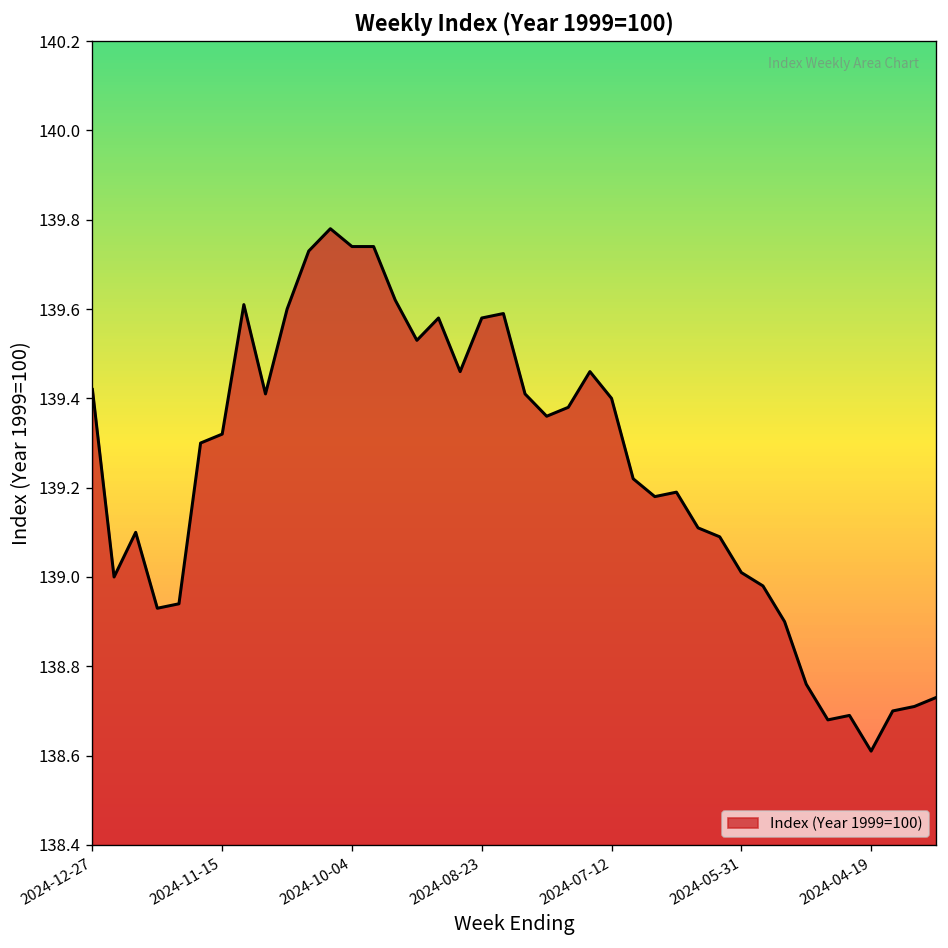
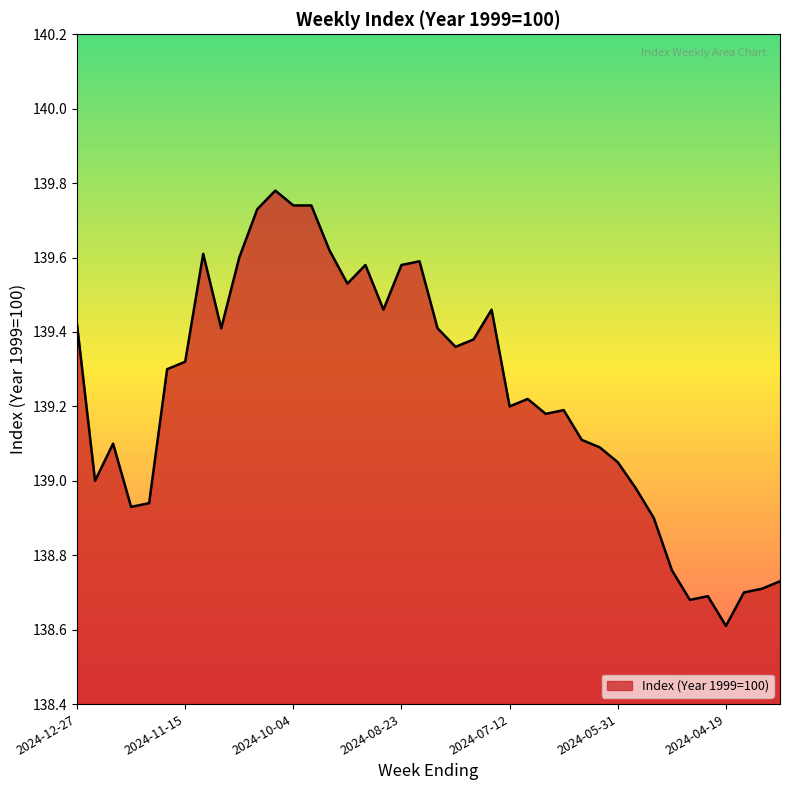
  {
    "2024-12-27": 139.42,
    "2024-11-15": 139.32,
    "2024-10-04": 139.74,
    "2024-08-23": 139.58,
-   "2024-07-12": 139.4,
-   "2024-05-31": 139.01,
+   "2024-07-12": 139.2,
+   "2024-05-31": 139.05,
    "2024-04-19": 138.61
  }
